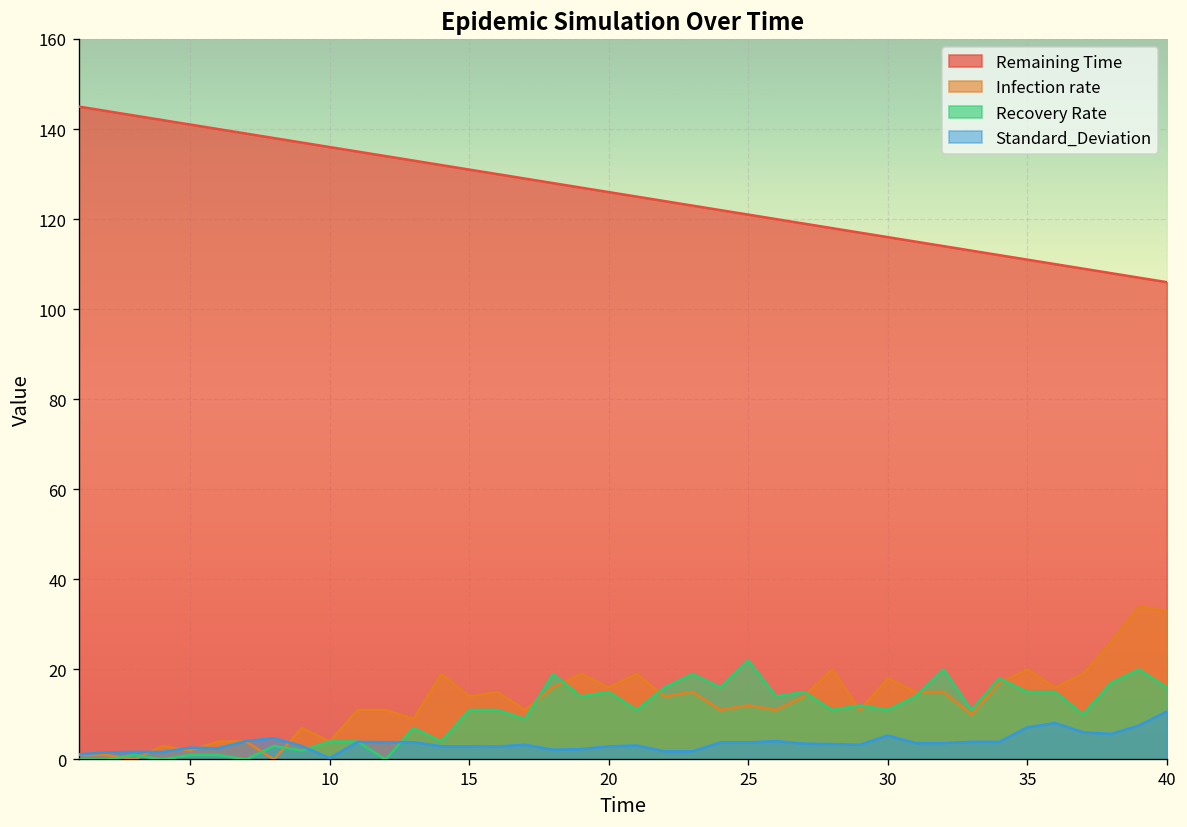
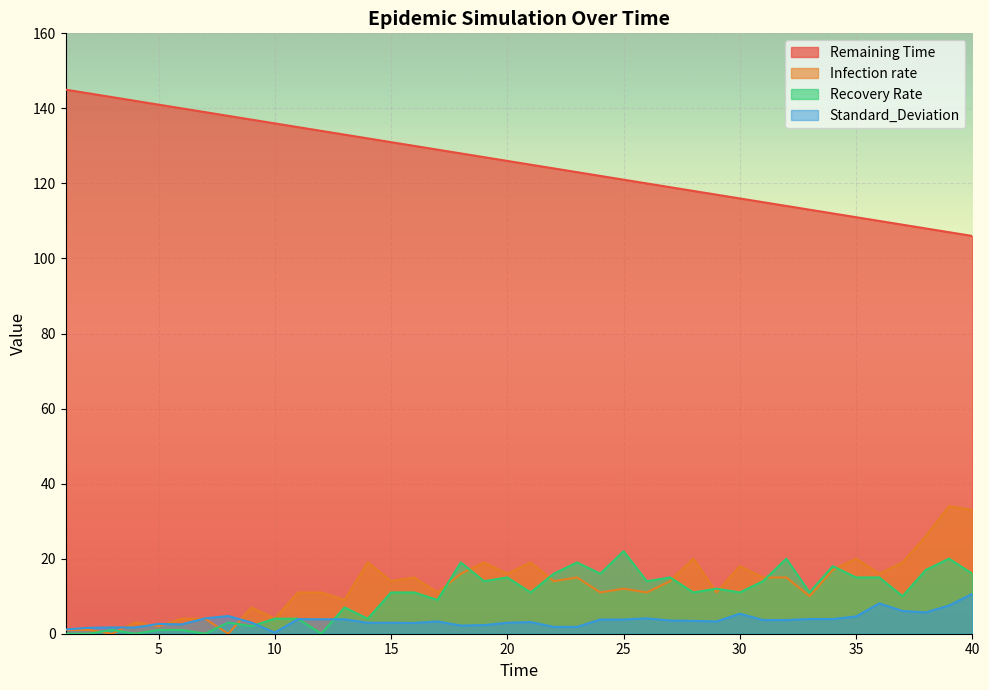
  {
    "Recovery Rate": {
      "5": 1,
      "15": 11,
      "20": 15,
      "25": 22,
      "30": 11,
      "35": 15,
      "40": 16
    },
    "Standard_Deviation": {
      "10": 0,
      "15": 3,
      "20": 3,
      "25": 4,
      "30": 5,
-     "35": 7,
+     "35": 5,
      "40": 11
    }
  }
